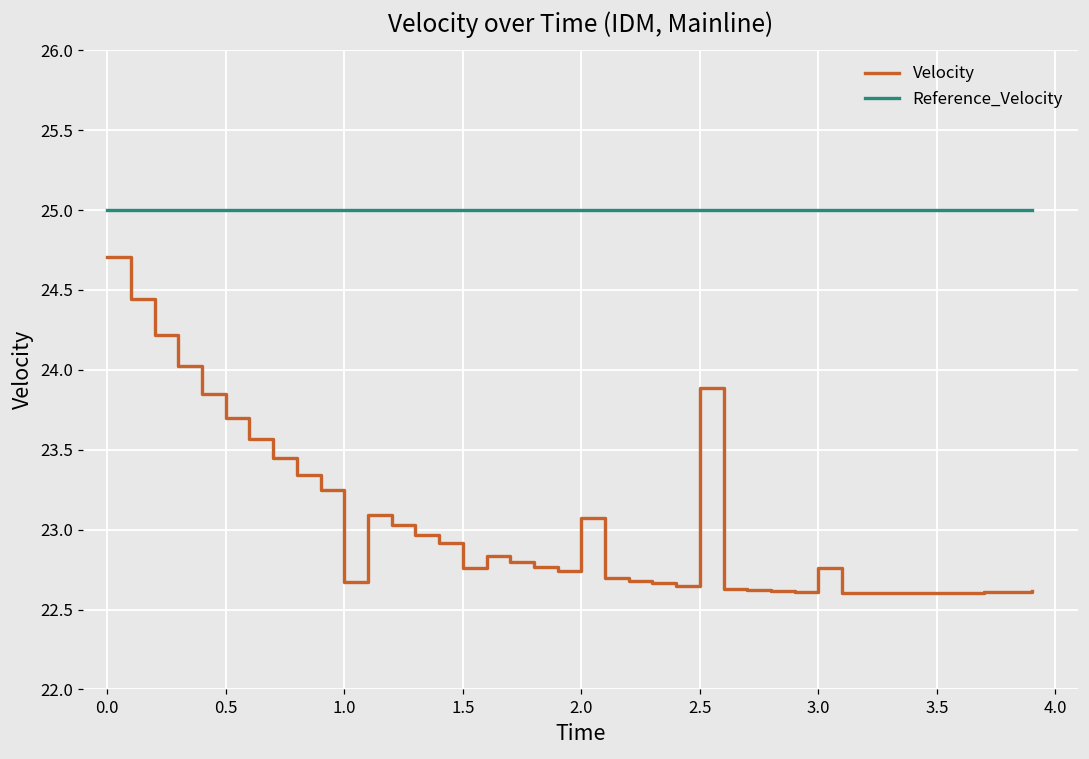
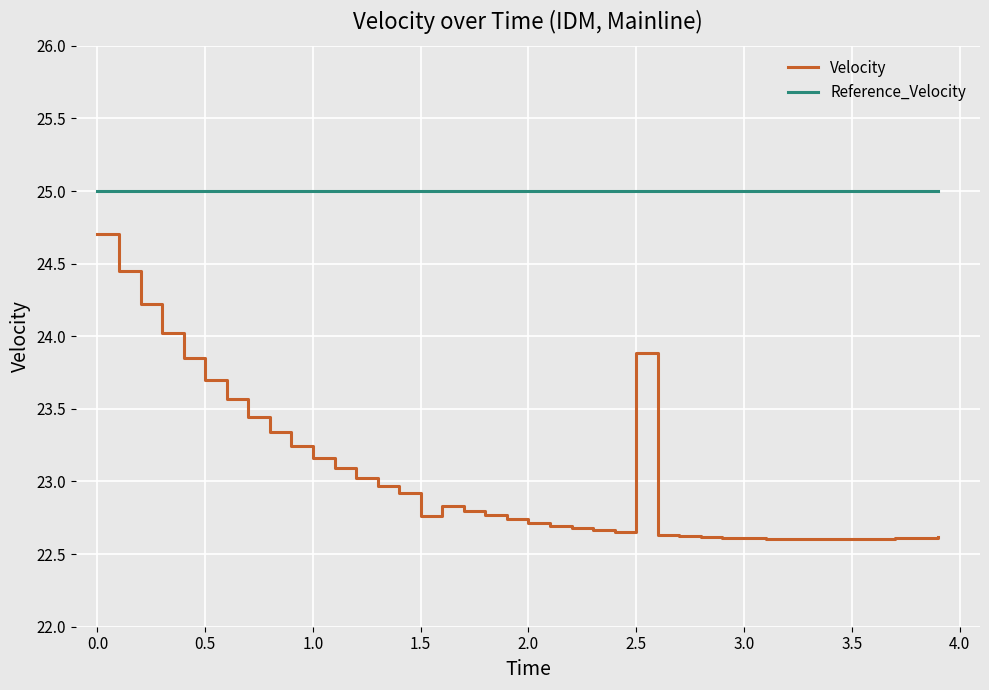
  {
    "Velocity": {
      "0.0": 24.70,
      "0.5": 23.70,
-     "1.0": 22.67,
+     "1.0": 23.16,
      "1.5": 22.76,
-     "2.0": 23.07,
+     "2.0": 22.72,
      "2.5": 23.88,
-     "3.0": 22.76,
+     "3.0": 22.61,
      "3.5": 22.60
    },
    "Reference_Velocity": {
      "0.0": 25.00,
      "0.5": 25.00,
      "1.0": 25.00,
      "1.5": 25.00,
      "2.0": 25.00,
      "2.5": 25.00,
      "3.0": 25.00,
      "3.5": 25.00
    }
  }
